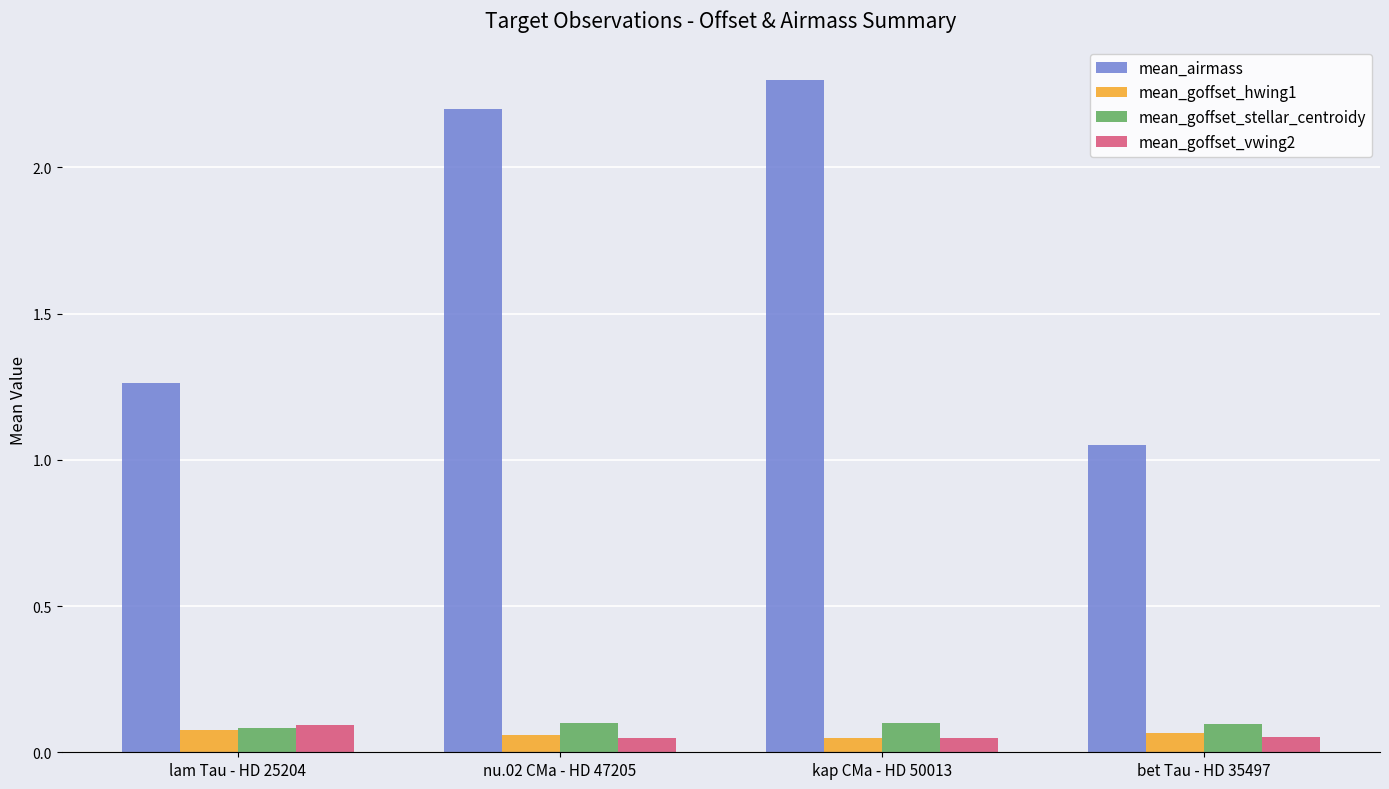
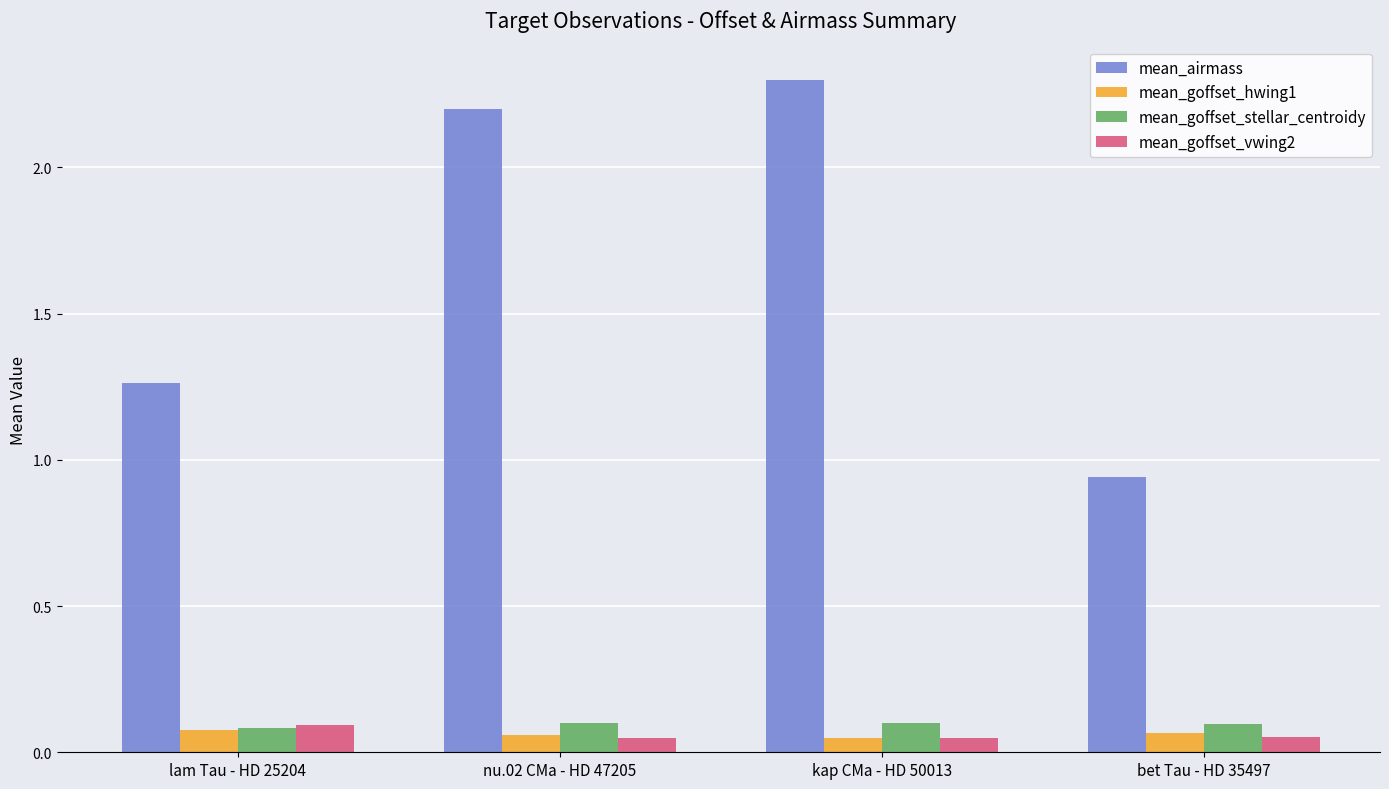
  {
    "mean_airmass": {
      "lam Tau - HD 25204": 1.26,
      "nu.02 CMa - HD 47205": 2.20,
      "kap CMa - HD 50013": 2.30,
-     "bet Tau - HD 35497": 1.05
+     "bet Tau - HD 35497": 0.94
    },
    "mean_goffset_hwing1": {
      "lam Tau - HD 25204": 0.08,
      "nu.02 CMa - HD 47205": 0.06,
      "kap CMa - HD 50013": 0.05,
      "bet Tau - HD 35497": 0.07
    },
    "mean_goffset_stellar_centroidy": {
      "lam Tau - HD 25204": 0.08,
      "nu.02 CMa - HD 47205": 0.10,
      "kap CMa - HD 50013": 0.10,
      "bet Tau - HD 35497": 0.10
    },
    "mean_goffset_vwing2": {
      "lam Tau - HD 25204": 0.09,
      "nu.02 CMa - HD 47205": 0.05,
      "kap CMa - HD 50013": 0.05,
      "bet Tau - HD 35497": 0.05
    }
  }
